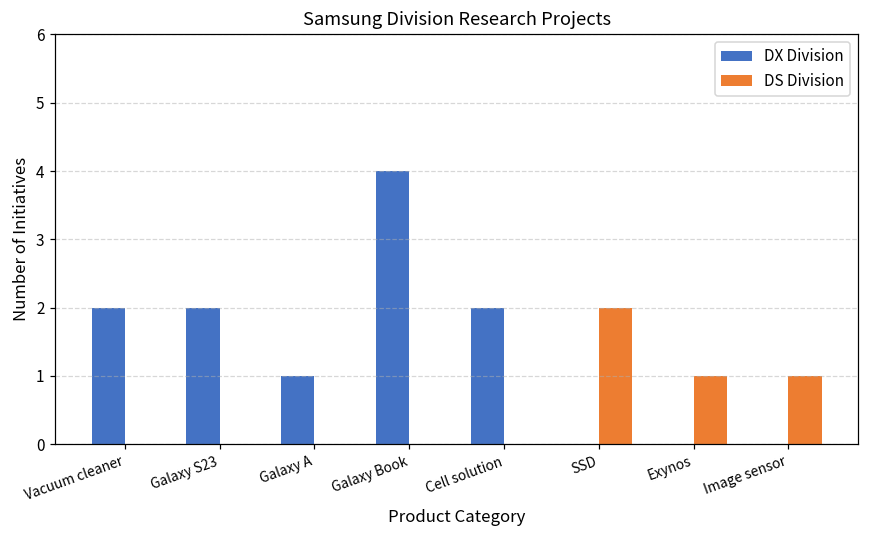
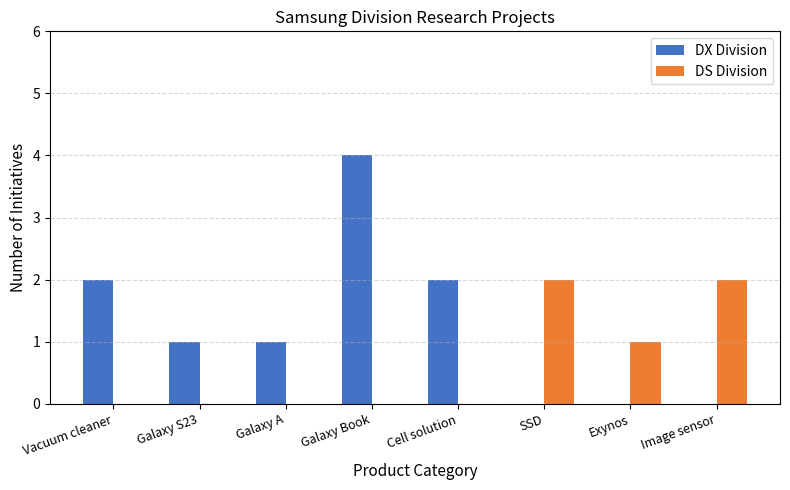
  {
    "DX Division": {
      "Vacuum cleaner": 2,
-     "Galaxy S23": 2,
+     "Galaxy S23": 1,
      "Galaxy A": 1,
      "Galaxy Book": 4,
      "Cell solution": 2,
      "SSD": 0,
      "Exynos": 0,
      "Image sensor": 0
    },
    "DS Division": {
      "Vacuum cleaner": 0,
      "Galaxy S23": 0,
      "Galaxy A": 0,
      "Galaxy Book": 0,
      "Cell solution": 0,
      "SSD": 2,
      "Exynos": 1,
-     "Image sensor": 1
+     "Image sensor": 2
    }
  }
